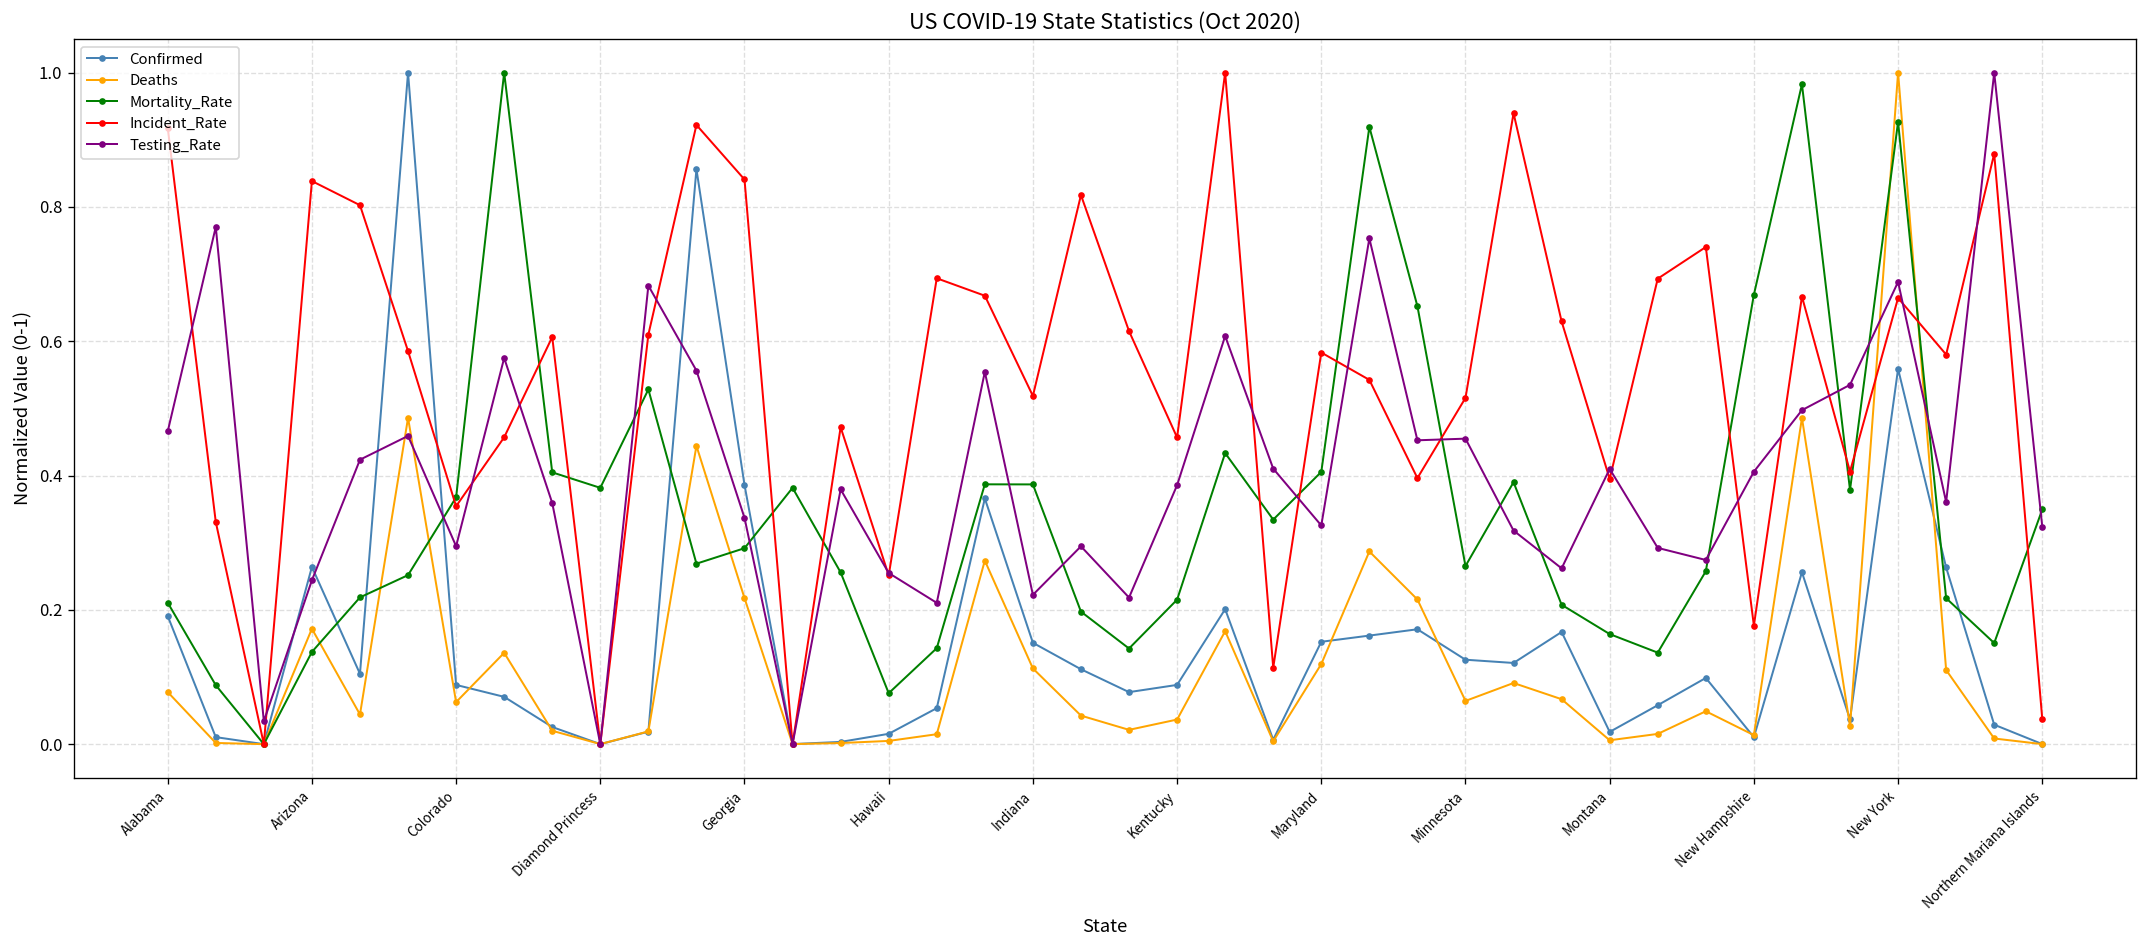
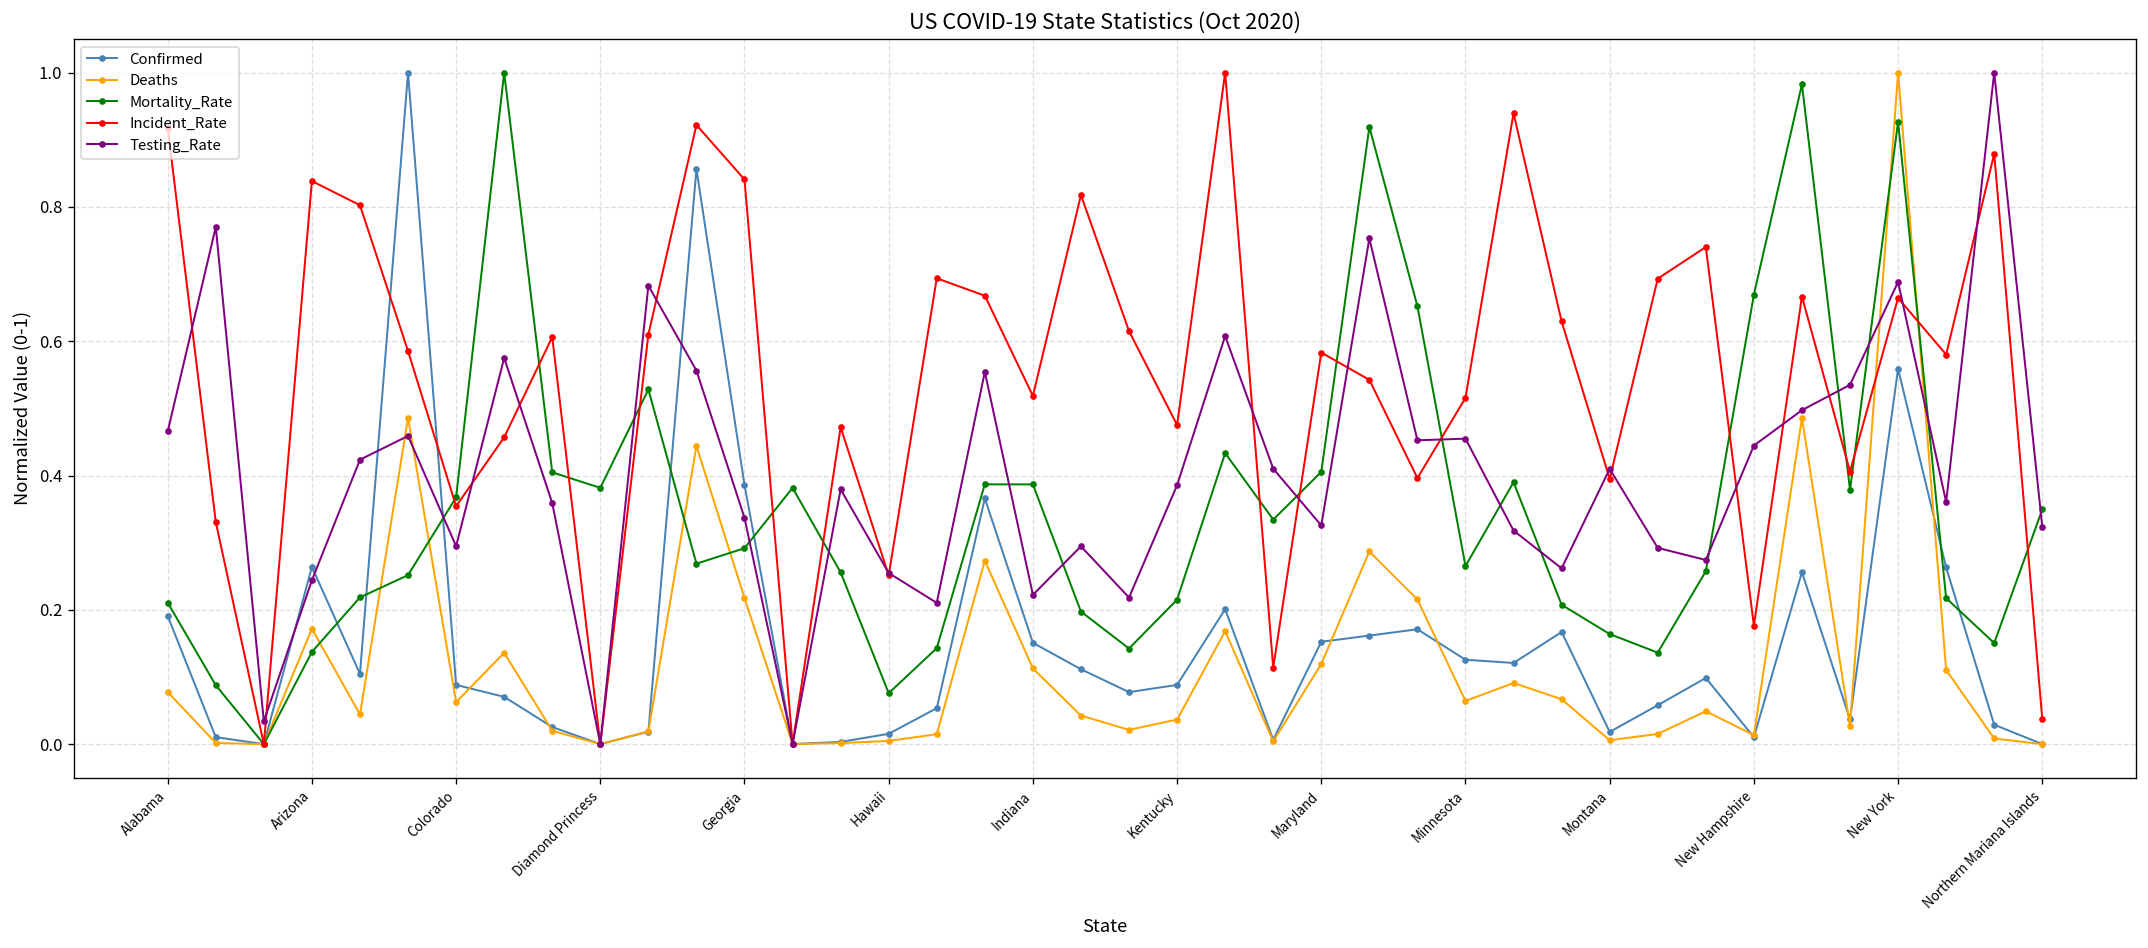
  {
    "Confirmed": {
      "Alabama": 0.19,
      "Arizona": 0.26,
      "Colorado": 0.09,
      "Georgia": 0.39,
      "Hawaii": 0.02,
      "Indiana": 0.15,
      "Kentucky": 0.09,
      "Maryland": 0.15,
      "Minnesota": 0.13,
      "Montana": 0.02,
      "New York": 0.56
    },
    "Deaths": {
      "Alabama": 0.08,
      "Arizona": 0.17,
      "Colorado": 0.06,
      "Georgia": 0.22,
      "Hawaii": 0.00,
      "Indiana": 0.11,
      "Kentucky": 0.04,
      "Maryland": 0.12,
      "Minnesota": 0.06,
      "Montana": 0.01,
      "New York": 1.00
    },
    "Mortality_Rate": {
      "Alabama": 0.21,
      "Arizona": 0.14,
      "Colorado": 0.37,
      "Diamond Princess": 0.38,
      "Georgia": 0.29,
      "Hawaii": 0.08,
      "Indiana": 0.39,
      "Kentucky": 0.22,
      "Maryland": 0.41,
      "Minnesota": 0.27,
      "Montana": 0.16,
      "New Hampshire": 0.67,
      "New York": 0.93,
      "Northern Mariana Islands": 0.35
    },
    "Incident_Rate": {
      "Arizona": 0.84,
      "Colorado": 0.35,
      "Georgia": 0.84,
      "Indiana": 0.52,
-     "Kentucky": 0.46,
+     "Kentucky": 0.48,
      "Maryland": 0.58,
      "Minnesota": 0.52,
      "Montana": 0.39,
      "New Hampshire": 0.18,
      "New York": 0.66,
      "Northern Mariana Islands": 0.04
    },
    "Testing_Rate": {
      "Alabama": 0.47,
      "Arizona": 0.24,
      "Colorado": 0.29,
      "Georgia": 0.34,
      "Indiana": 0.22,
      "Kentucky": 0.39,
      "Maryland": 0.33,
      "Minnesota": 0.45,
      "Montana": 0.41,
-     "New Hampshire": 0.41,
+     "New Hampshire": 0.44,
      "New York": 0.69,
      "Northern Mariana Islands": 0.32
    }
  }
